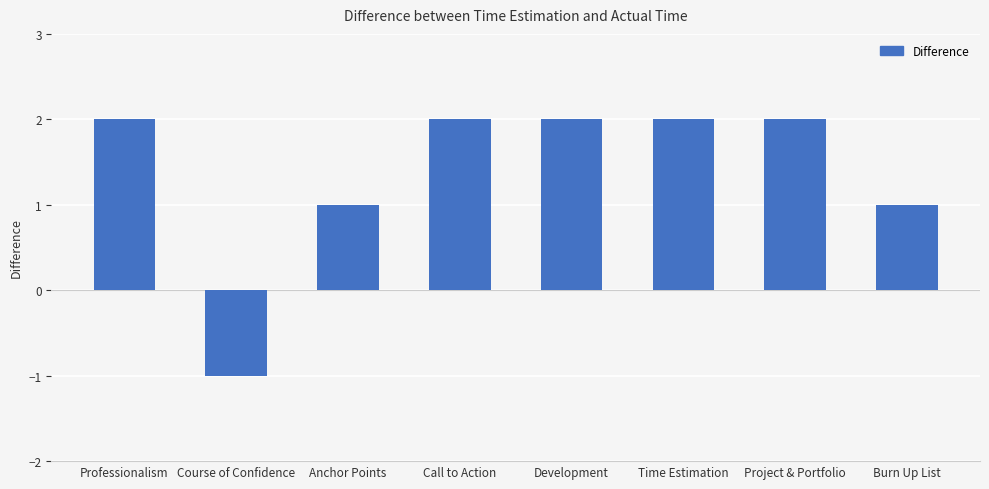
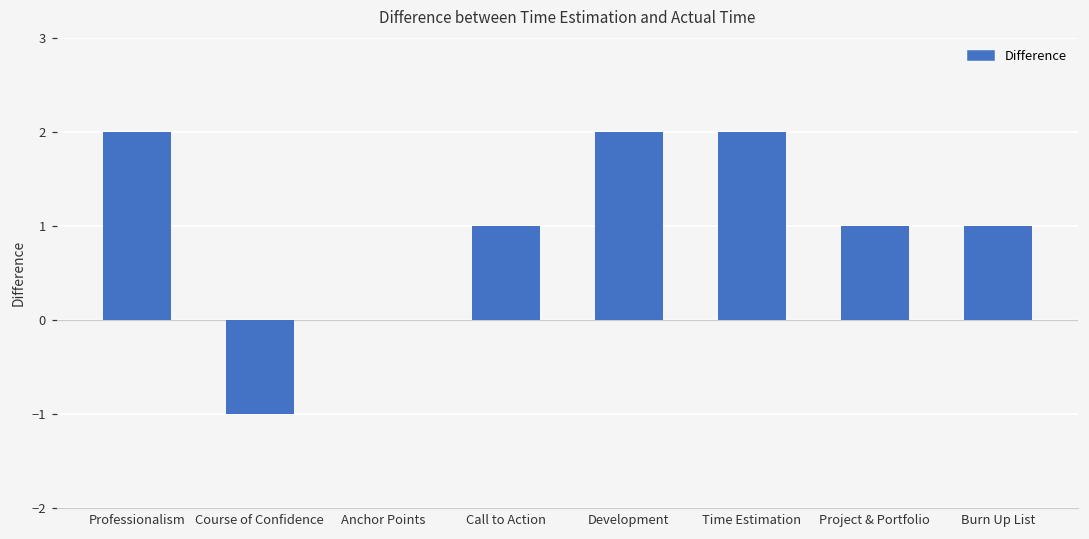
  {
    "Professionalism": 2,
    "Course of Confidence": -1,
-   "Anchor Points": 1,
-   "Call to Action": 2,
+   "Anchor Points": 0,
+   "Call to Action": 1,
    "Development": 2,
    "Time Estimation": 2,
-   "Project & Portfolio": 2,
+   "Project & Portfolio": 1,
    "Burn Up List": 1
  }
